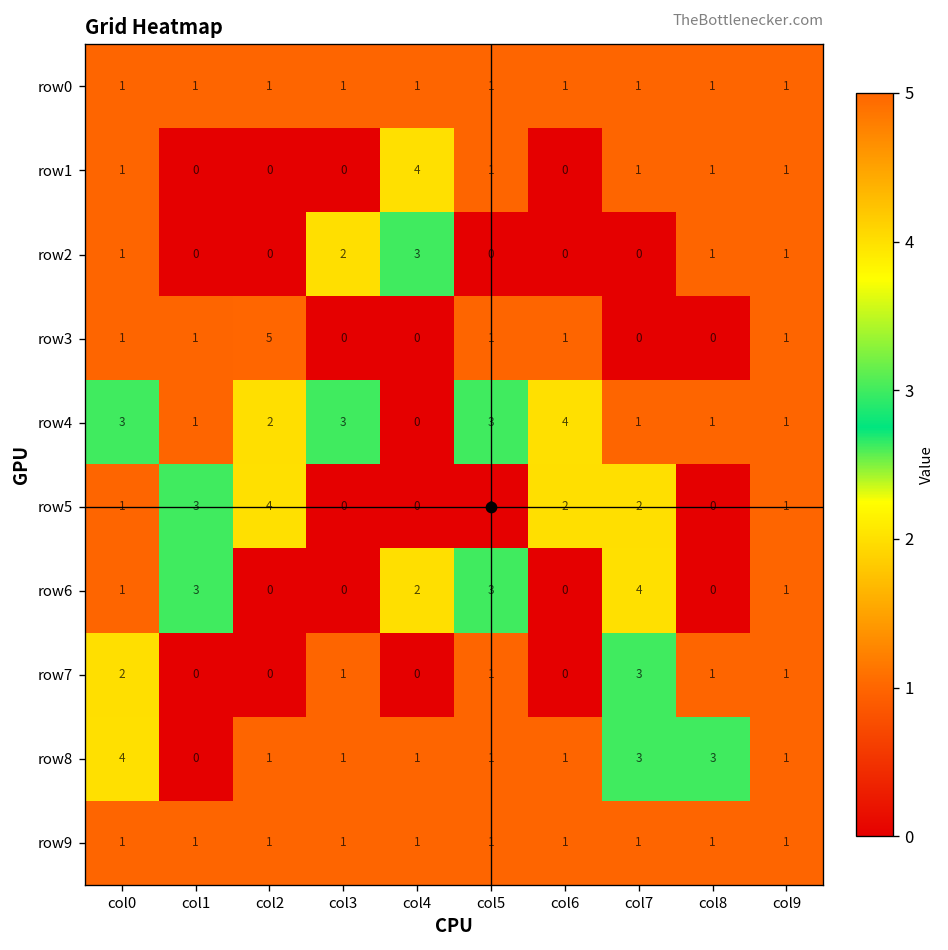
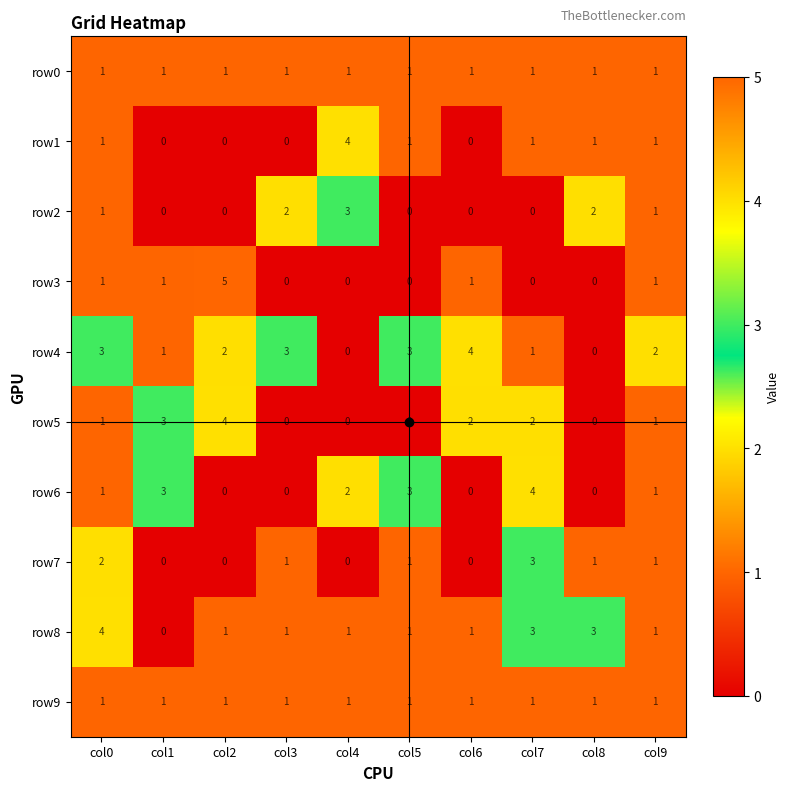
  {
    "row0": {
      "col0": 1,
      "col1": 1,
      "col2": 1,
      "col3": 1,
      "col4": 1,
      "col5": 1,
      "col6": 1,
      "col7": 1,
      "col8": 1,
      "col9": 1
    },
    "row1": {
      "col0": 1,
      "col1": 0,
      "col2": 0,
      "col3": 0,
      "col4": 4,
      "col5": 1,
      "col6": 0,
      "col7": 1,
      "col8": 1,
      "col9": 1
    },
    "row2": {
      "col0": 1,
      "col1": 0,
      "col2": 0,
      "col3": 2,
      "col4": 3,
      "col5": 0,
      "col6": 0,
      "col7": 0,
-     "col8": 1,
+     "col8": 2,
      "col9": 1
    },
    "row3": {
      "col0": 1,
      "col1": 1,
      "col2": 5,
      "col3": 0,
      "col4": 0,
-     "col5": 1,
+     "col5": 0,
      "col6": 1,
      "col7": 0,
      "col8": 0,
      "col9": 1
    },
    "row4": {
      "col0": 3,
      "col1": 1,
      "col2": 2,
      "col3": 3,
      "col4": 0,
      "col5": 3,
      "col6": 4,
      "col7": 1,
-     "col8": 1,
-     "col9": 1
+     "col8": 0,
+     "col9": 2
    },
    "row5": {
      "col0": 1,
      "col1": 3,
      "col2": 4,
      "col3": 0,
      "col4": 0,
      "col6": 2,
      "col7": 2,
      "col8": 0,
      "col9": 1
    },
    "row6": {
      "col0": 1,
      "col1": 3,
      "col2": 0,
      "col3": 0,
      "col4": 2,
      "col5": 3,
      "col6": 0,
      "col7": 4,
      "col8": 0,
      "col9": 1
    },
    "row7": {
      "col0": 2,
      "col1": 0,
      "col2": 0,
      "col3": 1,
      "col4": 0,
      "col5": 1,
      "col6": 0,
      "col7": 3,
      "col8": 1,
      "col9": 1
    },
    "row8": {
      "col0": 4,
      "col1": 0,
      "col2": 1,
      "col3": 1,
      "col4": 1,
      "col5": 1,
      "col6": 1,
      "col7": 3,
      "col8": 3,
      "col9": 1
    },
    "row9": {
      "col0": 1,
      "col1": 1,
      "col2": 1,
      "col3": 1,
      "col4": 1,
      "col5": 1,
      "col6": 1,
      "col7": 1,
      "col8": 1,
      "col9": 1
    }
  }
